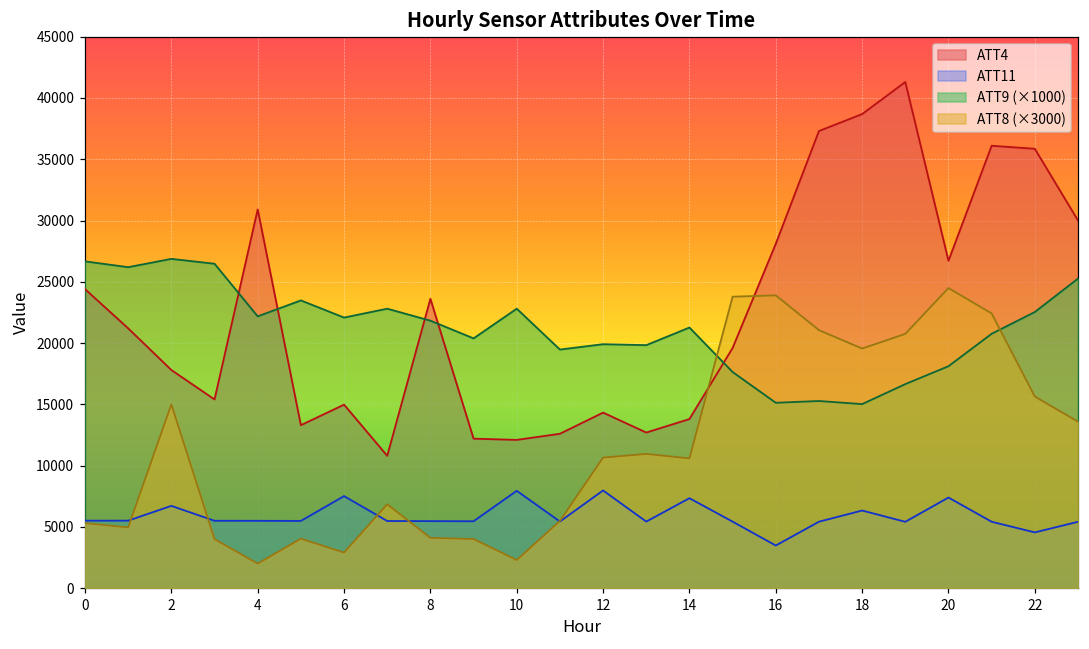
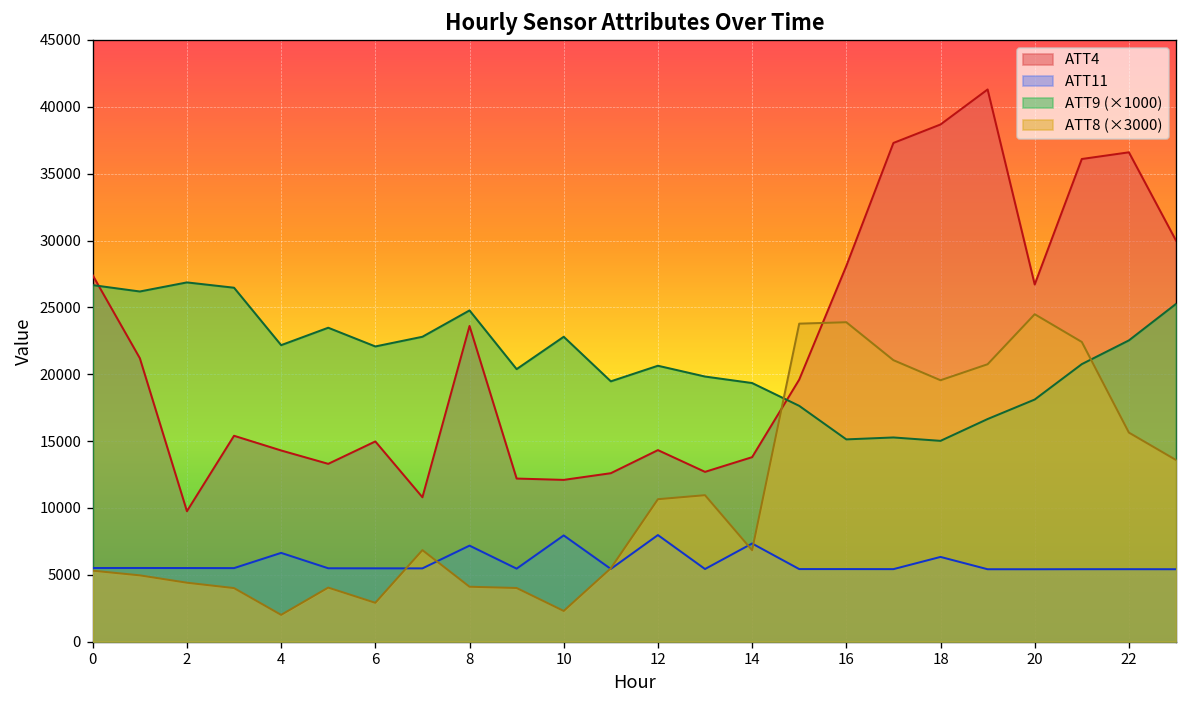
  {
    "ATT4": {
-     "0": 24400,
-     "2": 17800,
-     "4": 30900,
+     "0": 27400,
+     "2": 9800,
+     "4": 14300,
      "6": 15000,
      "8": 23600,
      "10": 12100,
      "12": 14300,
      "14": 13800,
      "16": 28100,
      "18": 38700,
      "20": 26700,
-     "22": 35900
+     "22": 36600
    },
    "ATT11": {
-     "2": 6700,
-     "4": 5500,
-     "6": 7500,
-     "8": 5500,
+     "2": 5500,
+     "4": 6600,
+     "6": 5500,
+     "8": 7200,
      "10": 7900,
      "12": 8000,
      "14": 7300,
-     "16": 3500,
+     "16": 5400,
      "18": 6300,
-     "20": 7400,
-     "22": 4600
+     "20": 5400,
+     "22": 5400
    },
    "ATT9 (×1000)": {
      "0": 26700,
      "2": 26900,
      "4": 22200,
      "6": 22100,
-     "8": 21800,
+     "8": 24800,
      "10": 22800,
-     "12": 19900,
-     "14": 21300,
+     "12": 20600,
+     "14": 19300,
      "16": 15100,
      "18": 15000,
      "20": 18100,
      "22": 22500
    },
    "ATT8 (×3000)": {
-     "2": 15000,
+     "2": 4400,
      "4": 2000,
      "6": 2900,
      "8": 4100,
      "10": 2300,
      "12": 10700,
-     "14": 10600,
+     "14": 6800,
      "16": 23900,
      "18": 19600,
      "20": 24500,
      "22": 15600
    }
  }
